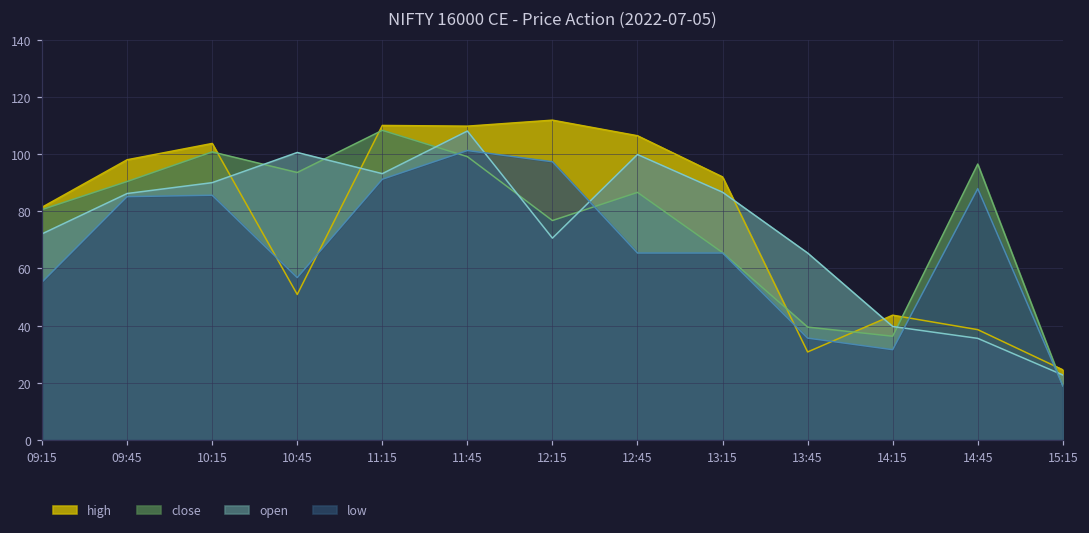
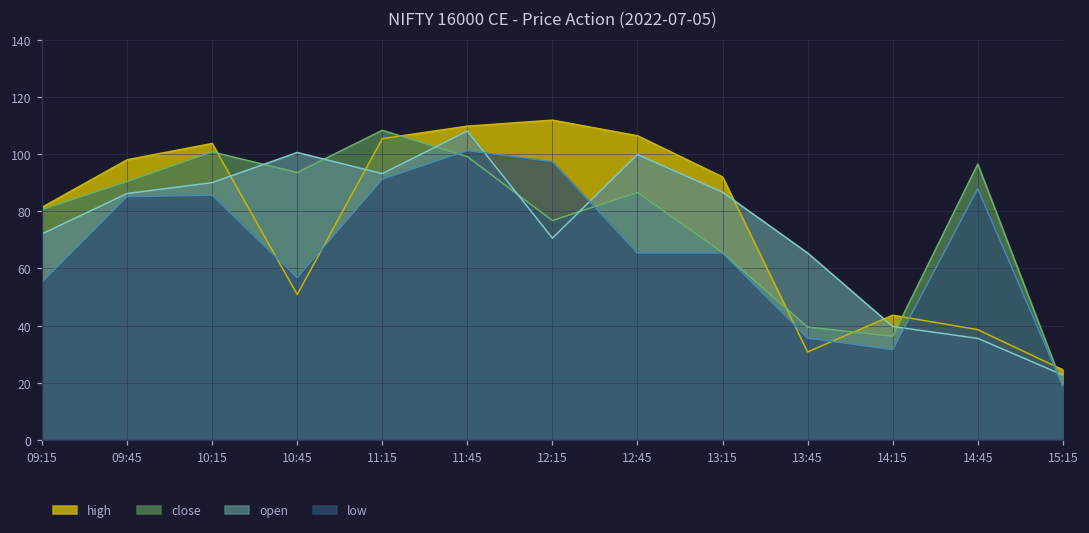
  {
    "high": {
      "09:45": 98,
      "10:15": 104,
      "10:45": 51,
-     "11:15": 110,
+     "11:15": 105,
      "11:45": 110,
      "12:15": 112,
      "12:45": 106,
      "13:15": 92,
      "13:45": 31,
      "14:15": 44,
      "14:45": 39,
      "15:15": 25
    },
    "close": {
      "09:45": 90,
      "10:15": 101,
      "10:45": 94,
      "11:15": 108,
      "11:45": 99,
      "12:15": 77,
      "12:45": 87,
      "13:45": 40,
      "14:15": 36,
      "14:45": 97
    },
    "open": {
      "09:15": 72,
      "09:45": 86,
      "10:15": 90,
      "10:45": 101,
      "11:15": 93,
      "11:45": 108,
      "12:15": 71,
      "12:45": 100,
      "13:15": 87,
      "13:45": 65,
      "14:15": 40,
      "14:45": 36,
      "15:15": 23
    },
    "low": {
      "09:15": 55,
      "09:45": 85,
      "10:15": 86,
      "10:45": 57,
      "11:15": 91,
      "11:45": 101,
      "12:15": 97,
      "12:45": 65,
      "13:45": 36,
      "14:15": 32,
      "14:45": 88
    }
  }
